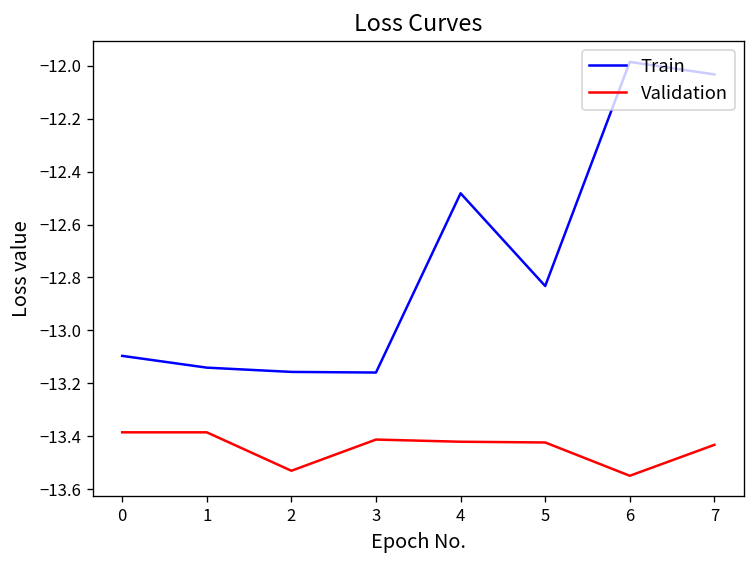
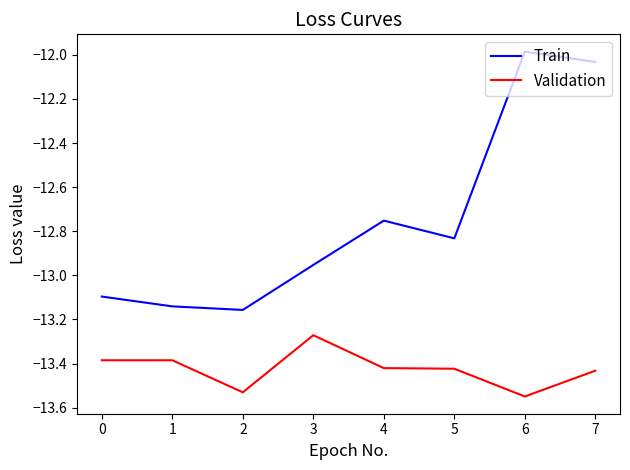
  {
    "Train": {
      "0": -13.10,
      "1": -13.14,
      "2": -13.16,
-     "3": -13.16,
-     "4": -12.48,
+     "3": -12.95,
+     "4": -12.75,
      "5": -12.83
    },
    "Validation": {
      "0": -13.39,
      "1": -13.39,
      "2": -13.53,
-     "3": -13.41,
+     "3": -13.27,
      "4": -13.42,
      "5": -13.42,
      "6": -13.55,
      "7": -13.43
    }
  }
